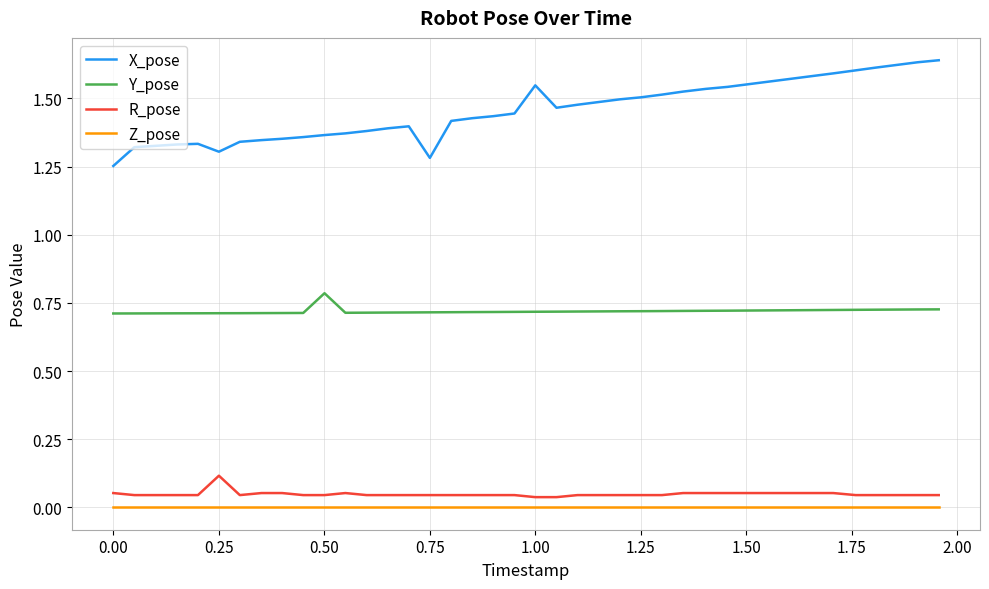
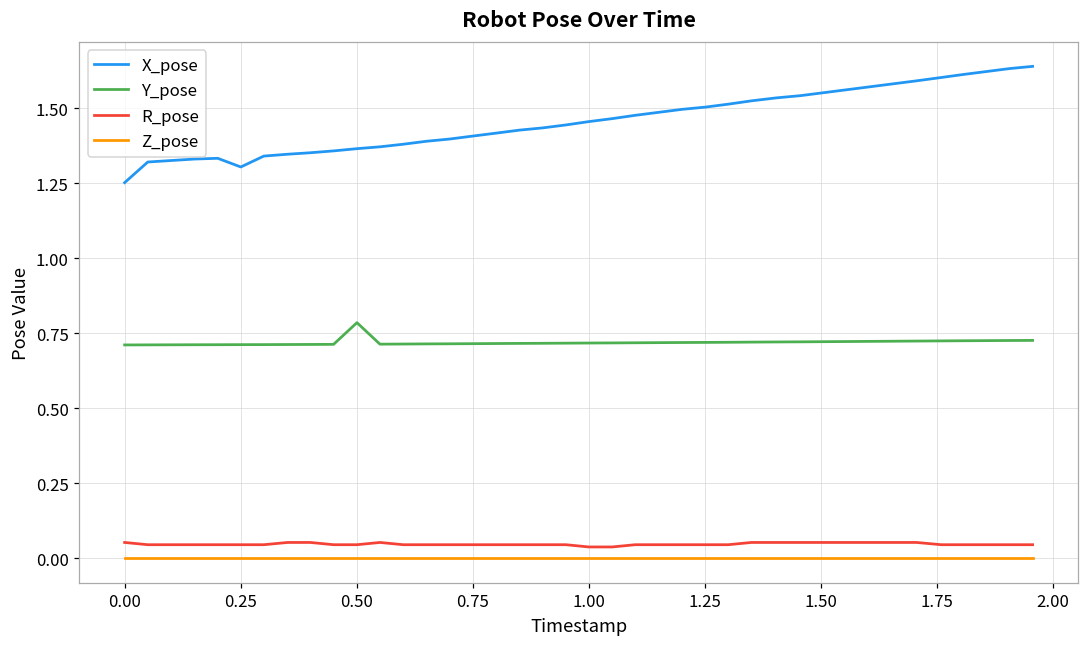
  {
    "X_pose": {
      "0.00": 1.25,
      "0.25": 1.30,
      "0.50": 1.37,
-     "0.75": 1.28,
-     "1.00": 1.55,
+     "0.75": 1.41,
+     "1.00": 1.46,
      "1.25": 1.50
    },
    "Y_pose": {
      "0.00": 0.71,
      "0.25": 0.71,
      "0.50": 0.79,
      "0.75": 0.72,
      "1.00": 0.72,
      "1.25": 0.72
    },
    "R_pose": {
      "0.00": 0.05,
-     "0.25": 0.12,
+     "0.25": 0.05,
      "0.50": 0.05,
      "0.75": 0.05,
      "1.00": 0.04,
      "1.25": 0.05
    },
    "Z_pose": {
      "0.00": 0.00,
      "0.25": 0.00,
      "0.50": 0.00,
      "0.75": 0.00,
      "1.00": 0.00,
      "1.25": 0.00
    }
  }
